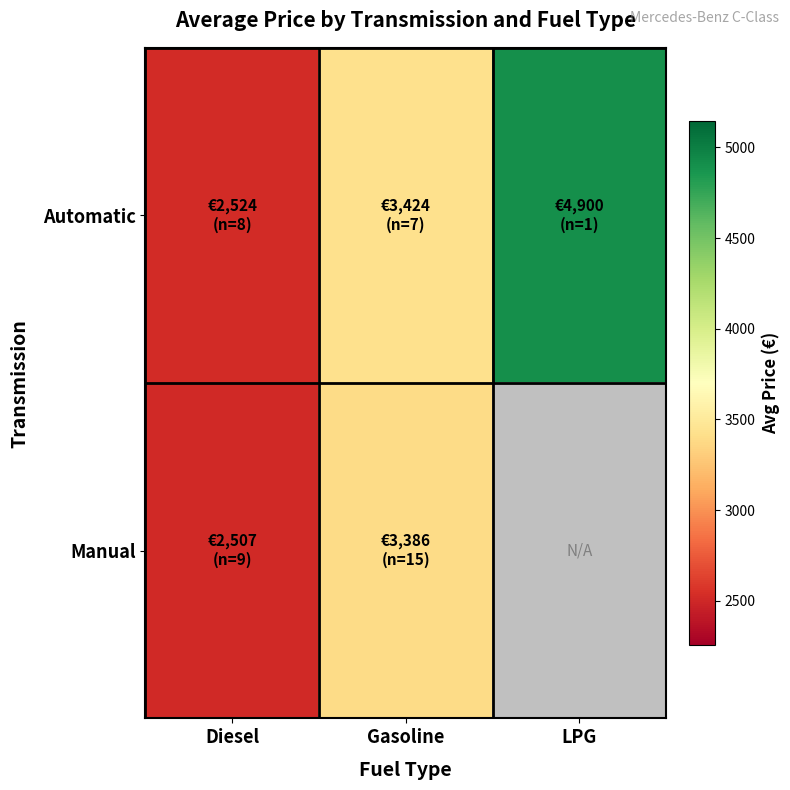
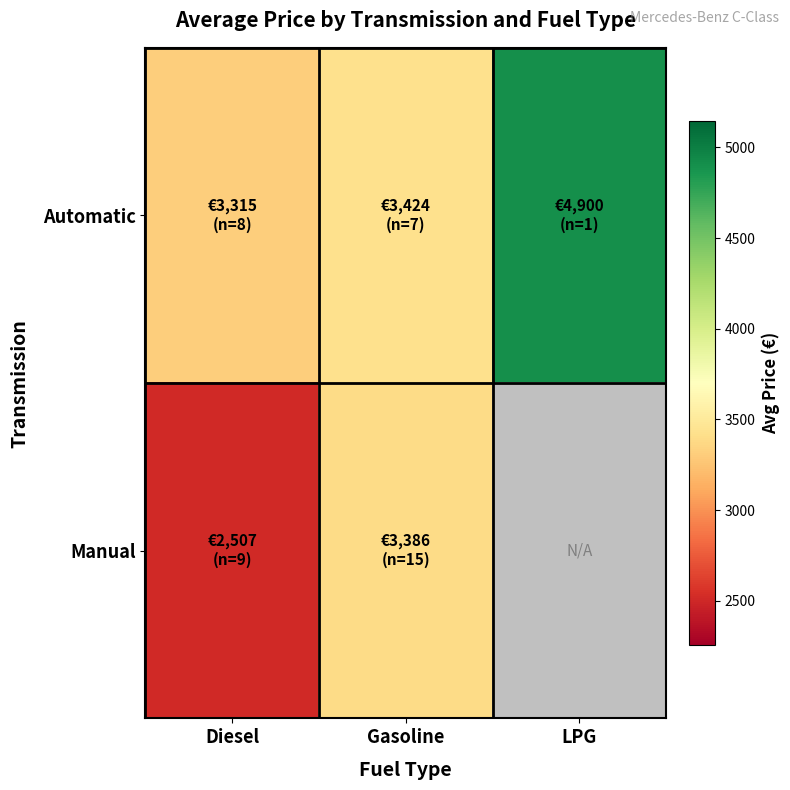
  {
    "Automatic": {
-     "Diesel": "€2,524"
+     "Diesel": "€3,315"
    }
  }
